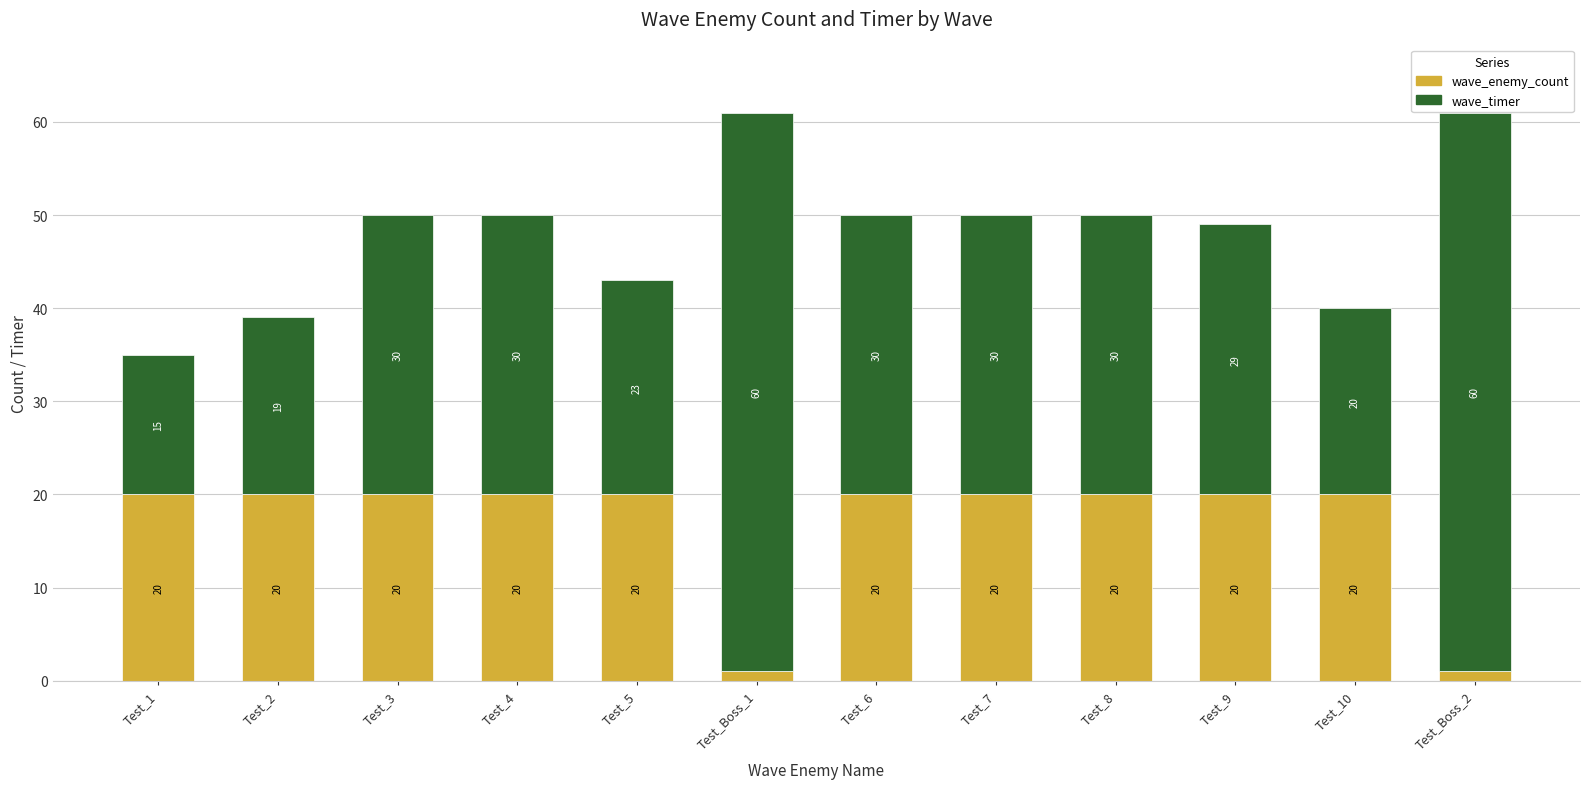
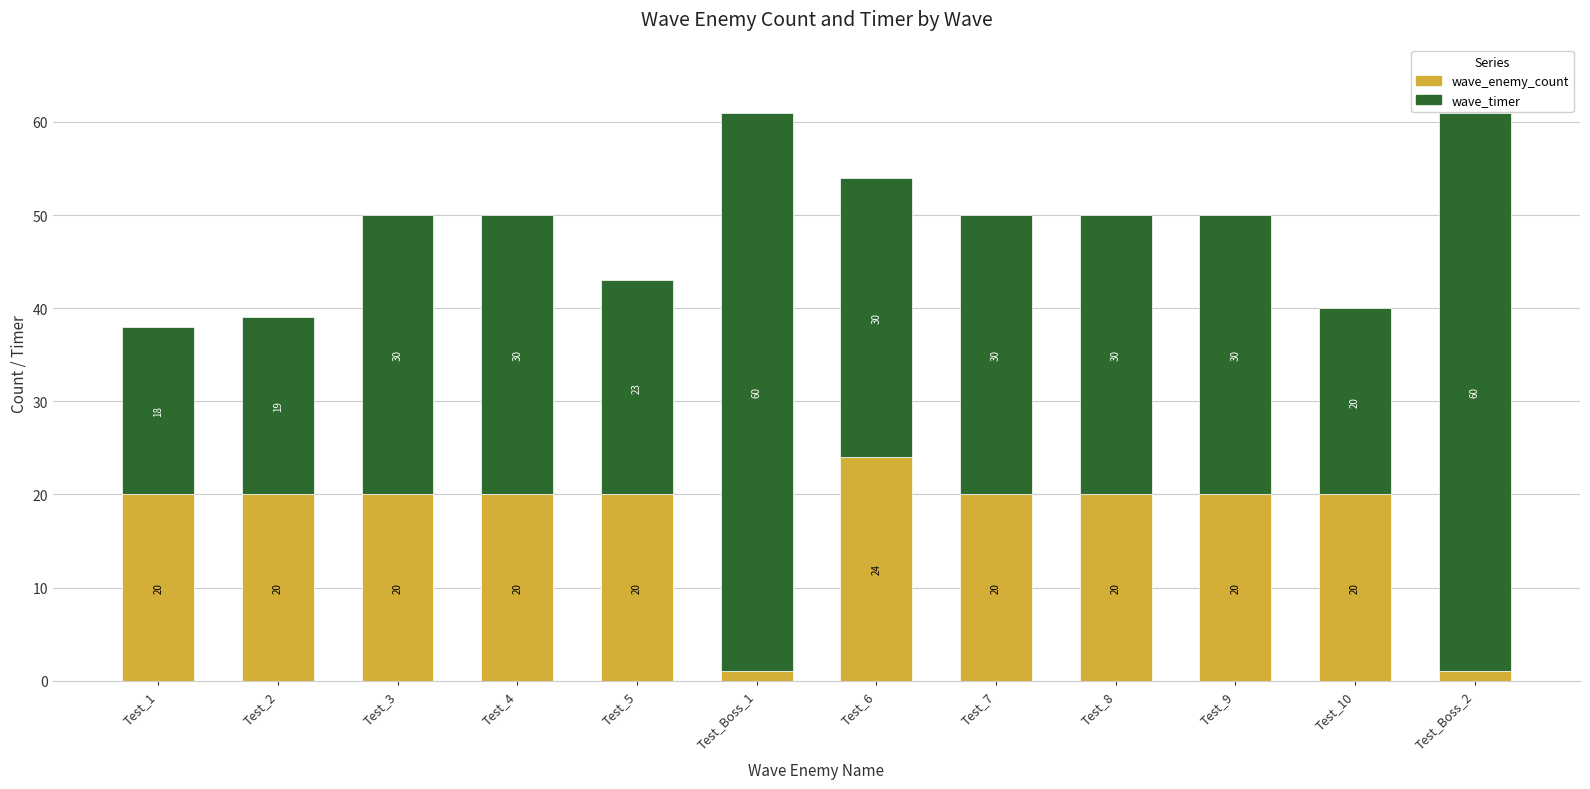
  {
    "wave_enemy_count": {
      "Test_1": 20,
      "Test_2": 20,
      "Test_3": 20,
      "Test_4": 20,
      "Test_5": 20,
-     "Test_6": 20,
+     "Test_6": 24,
      "Test_7": 20,
      "Test_8": 20,
      "Test_9": 20,
      "Test_10": 20
    },
    "wave_timer": {
-     "Test_1": 15,
+     "Test_1": 18,
      "Test_2": 19,
      "Test_3": 30,
      "Test_4": 30,
      "Test_5": 23,
      "Test_Boss_1": 60,
      "Test_6": 30,
      "Test_7": 30,
      "Test_8": 30,
-     "Test_9": 29,
+     "Test_9": 30,
      "Test_10": 20,
      "Test_Boss_2": 60
    }
  }
